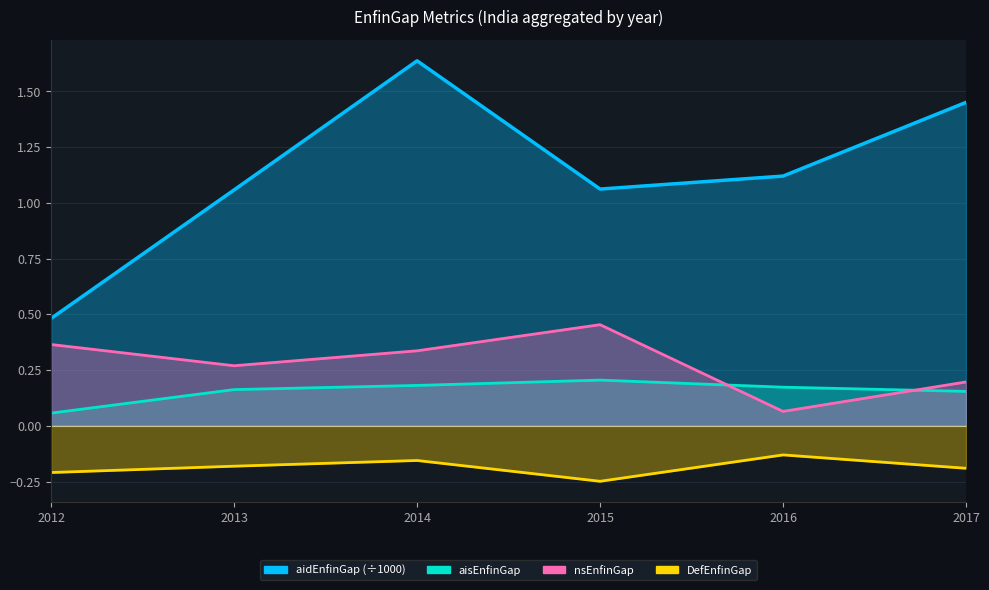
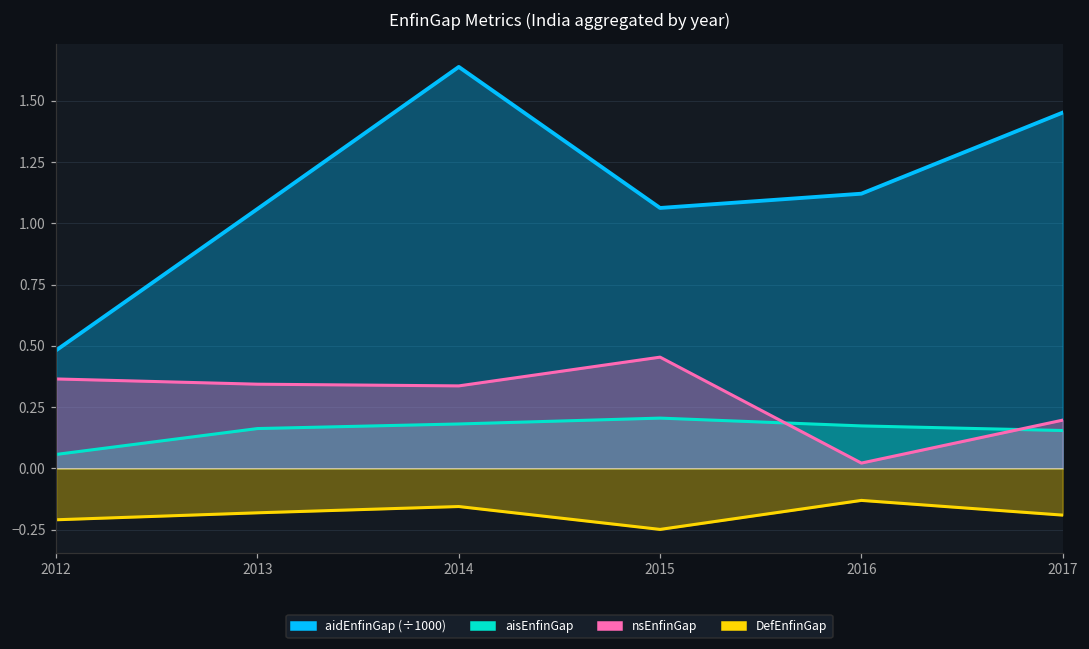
  {
    "nsEnfinGap": {
      "2012": 0.37,
-     "2013": 0.27,
+     "2013": 0.34,
      "2014": 0.34,
      "2015": 0.45,
-     "2016": 0.06,
+     "2016": 0.02,
      "2017": 0.20
    }
  }
